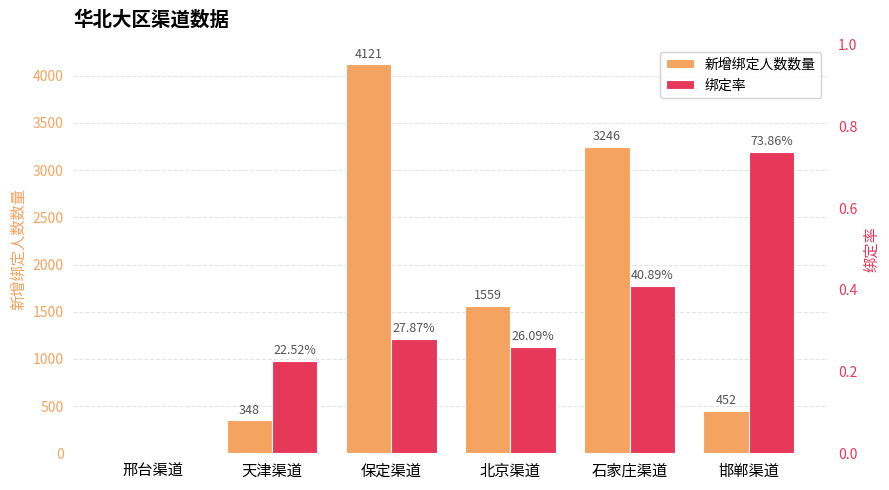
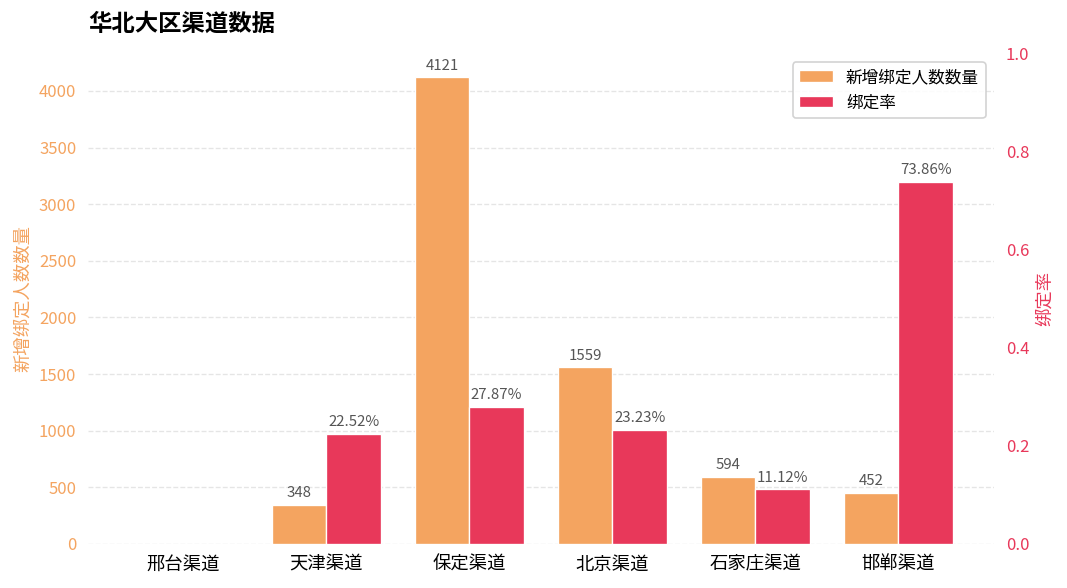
  {
    "新增绑定人数数量": {
      "天津渠道": "348",
      "保定渠道": "4121",
      "北京渠道": "1559",
-     "石家庄渠道": "3246",
+     "石家庄渠道": "594",
      "邯郸渠道": "452"
    },
    "绑定率": {
      "天津渠道": "22.52%",
      "保定渠道": "27.87%",
-     "北京渠道": "26.09%",
-     "石家庄渠道": "40.89%",
+     "北京渠道": "23.23%",
+     "石家庄渠道": "11.12%",
      "邯郸渠道": "73.86%"
    }
  }
